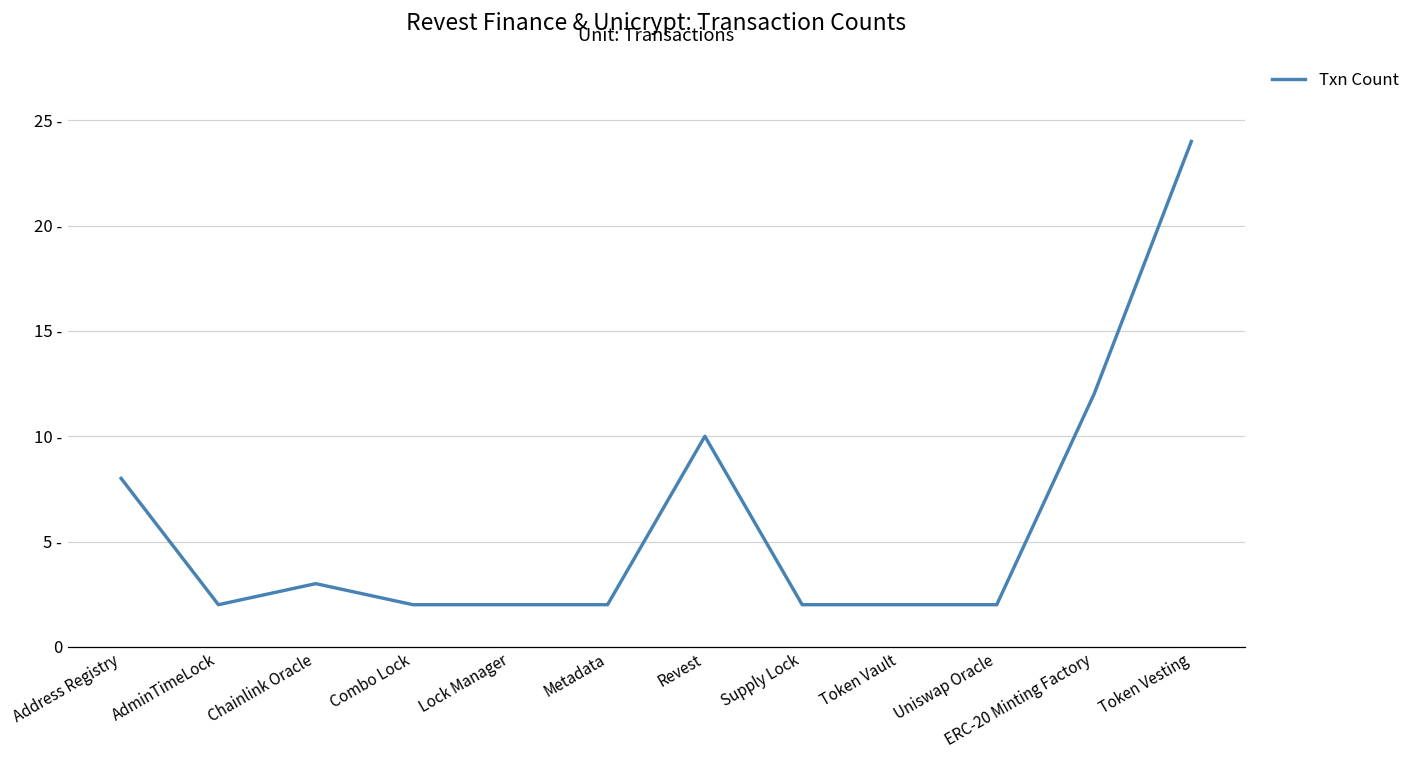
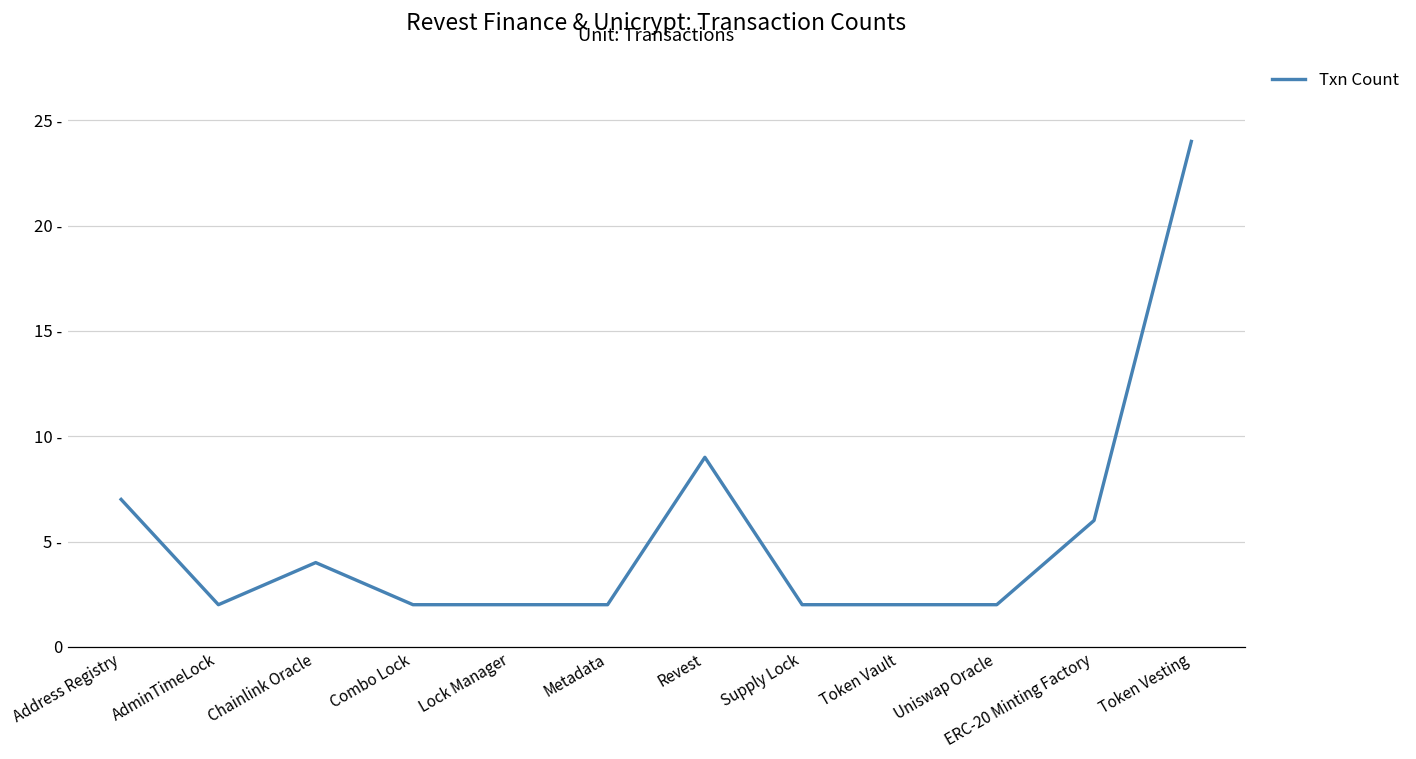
  {
-   "Address Registry": "8 -",
+   "Address Registry": "7 -",
    "AdminTimeLock": "2 -",
-   "Chainlink Oracle": "3 -",
+   "Chainlink Oracle": "4 -",
    "Combo Lock": "2 -",
    "Lock Manager": "2 -",
    "Metadata": "2 -",
-   "Revest": "10 -",
+   "Revest": "9 -",
    "Supply Lock": "2 -",
    "Token Vault": "2 -",
    "Uniswap Oracle": "2 -",
-   "ERC-20 Minting Factory": "12 -",
+   "ERC-20 Minting Factory": "6 -",
    "Token Vesting": "24 -"
  }
